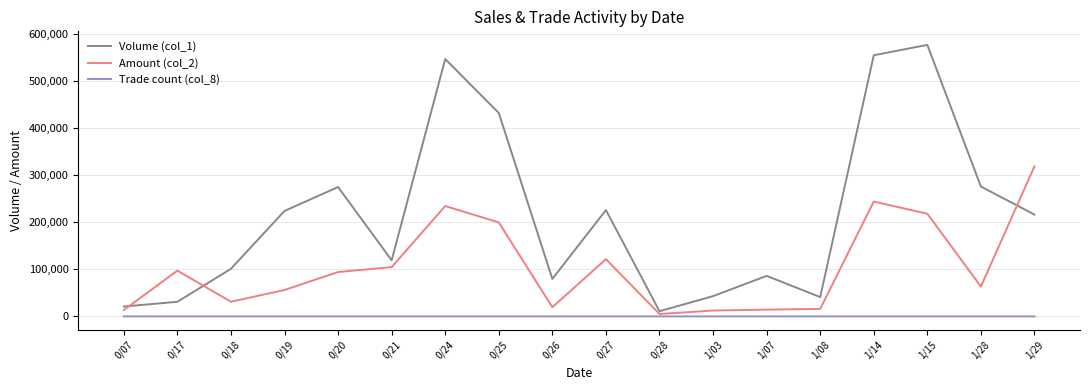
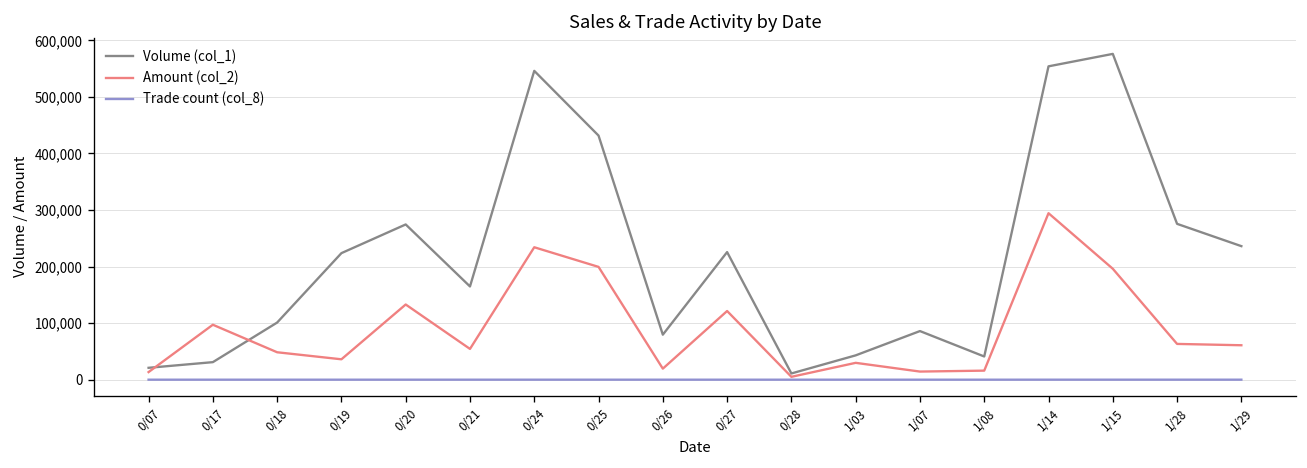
  {
    "Volume (col_1)": {
      "0/07": "20,000",
      "0/17": "30,000",
      "0/18": "100,000",
      "0/19": "220,000",
      "0/20": "270,000",
-     "0/21": "120,000",
+     "0/21": "160,000",
      "0/24": "550,000",
      "0/25": "430,000",
      "0/26": "80,000",
      "0/27": "230,000",
      "0/28": "10,000",
      "1/03": "40,000",
      "1/07": "90,000",
      "1/08": "40,000",
      "1/14": "550,000",
      "1/15": "580,000",
      "1/28": "280,000",
-     "1/29": "220,000"
+     "1/29": "240,000"
    },
    "Amount (col_2)": {
      "0/07": "10,000",
      "0/17": "100,000",
-     "0/18": "30,000",
-     "0/19": "60,000",
-     "0/20": "90,000",
-     "0/21": "100,000",
+     "0/18": "50,000",
+     "0/19": "40,000",
+     "0/20": "130,000",
+     "0/21": "50,000",
      "0/24": "230,000",
      "0/25": "200,000",
      "0/26": "20,000",
      "0/27": "120,000",
-     "1/03": "10,000",
+     "1/03": "30,000",
      "1/07": "10,000",
      "1/08": "20,000",
-     "1/14": "240,000",
-     "1/15": "220,000",
+     "1/14": "290,000",
+     "1/15": "200,000",
      "1/28": "60,000",
-     "1/29": "320,000"
+     "1/29": "60,000"
    },
    "Trade count (col_8)": {
      "0/07": "0",
      "0/17": "0",
      "0/18": "0",
      "0/19": "0",
      "0/20": "0",
      "0/21": "0",
      "0/24": "0",
      "0/25": "0",
      "0/26": "0",
      "0/27": "0",
      "1/03": "0",
      "1/07": "0",
      "1/08": "0",
      "1/14": "0",
      "1/15": "0",
      "1/28": "0",
      "1/29": "0"
    }
  }
